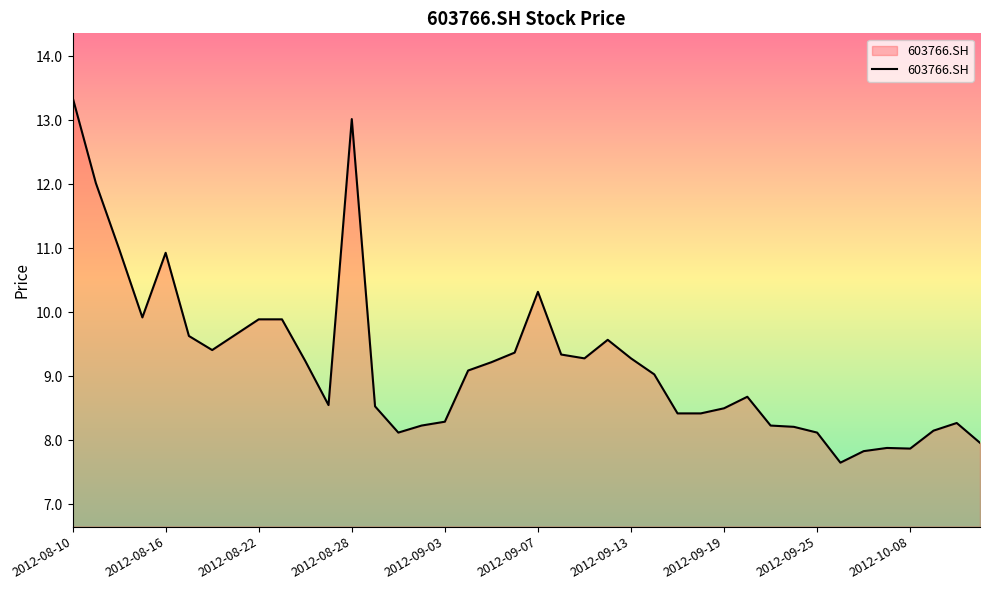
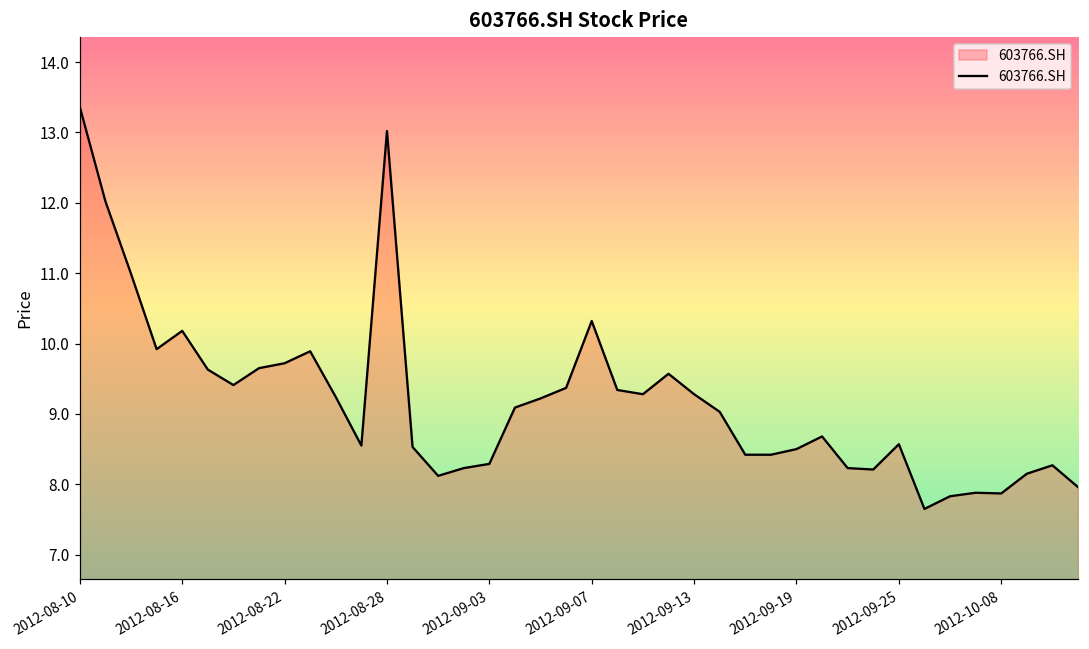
  {
    "2012-08-10": 13.4,
-   "2012-08-16": 10.9,
-   "2012-08-22": 9.9,
+   "2012-08-16": 10.2,
+   "2012-08-22": 9.7,
    "2012-08-28": 13.0,
    "2012-09-03": 8.3,
    "2012-09-07": 10.3,
    "2012-09-13": 9.3,
    "2012-09-19": 8.5,
-   "2012-09-25": 8.1,
+   "2012-09-25": 8.6,
    "2012-10-08": 7.9
  }
